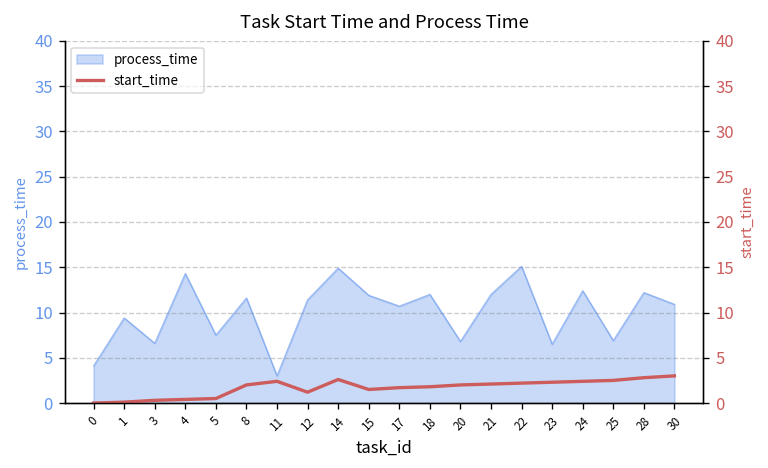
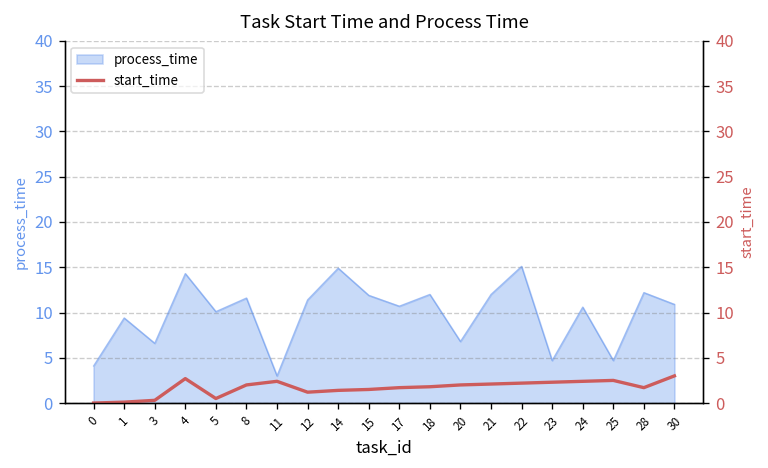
  {
    "process_time": {
      "0": 4,
      "1": 9,
      "3": 7,
      "4": 14,
-     "5": 8,
+     "5": 10,
      "8": 12,
      "11": 3,
      "12": 11,
      "14": 15,
      "15": 12,
      "17": 11,
      "18": 12,
      "20": 7,
      "21": 12,
      "22": 15,
-     "23": 7,
-     "24": 12,
-     "25": 7,
+     "23": 5,
+     "24": 11,
+     "25": 5,
      "28": 12,
      "30": 11
    },
    "start_time": {
      "0": 0,
      "1": 0,
      "3": 0,
-     "4": 0,
+     "4": 3,
      "5": 1,
      "8": 2,
      "11": 2,
      "12": 1,
-     "14": 3,
+     "14": 1,
      "15": 2,
      "17": 2,
      "18": 2,
      "20": 2,
      "21": 2,
      "22": 2,
      "23": 2,
      "24": 2,
      "25": 3,
-     "28": 3,
+     "28": 2,
      "30": 3
    }
  }
